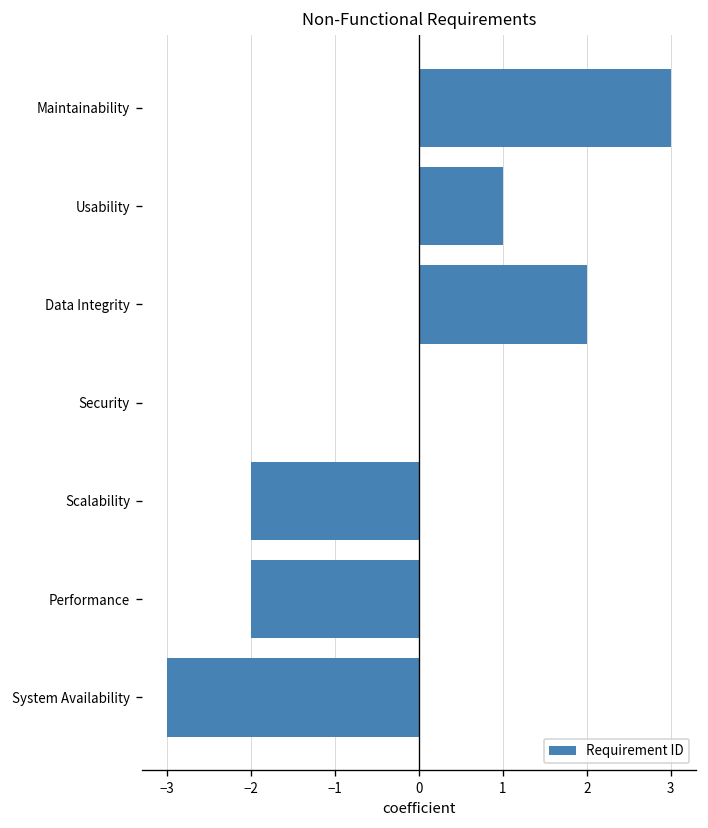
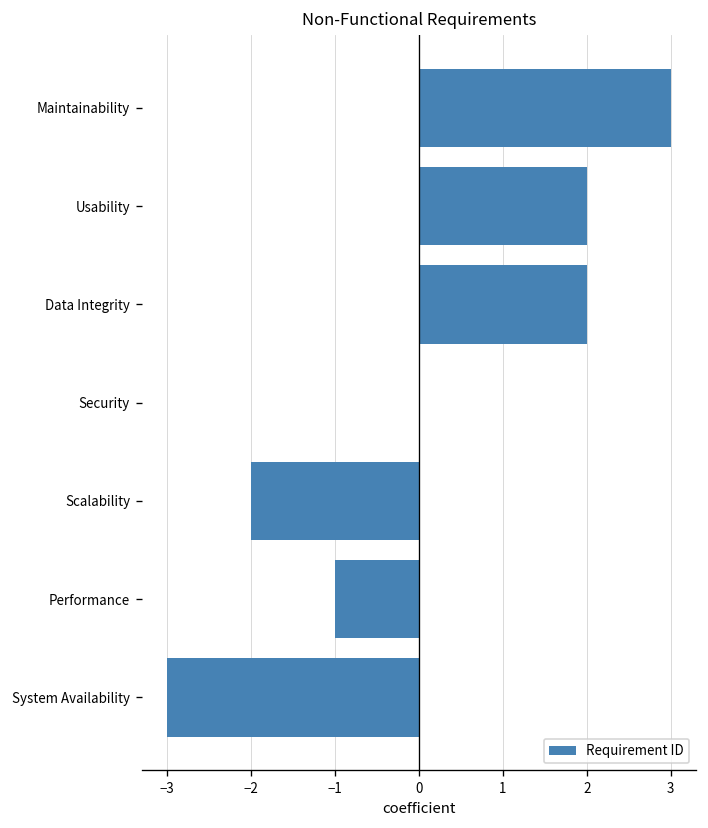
  {
    "Maintainability": 3.0,
-   "Usability": 1.0,
+   "Usability": 2.0,
    "Data Integrity": 2.0,
    "Security": 0.0,
    "Scalability": -2.0,
-   "Performance": -2.0,
+   "Performance": -1.0,
    "System Availability": -3.0
  }
